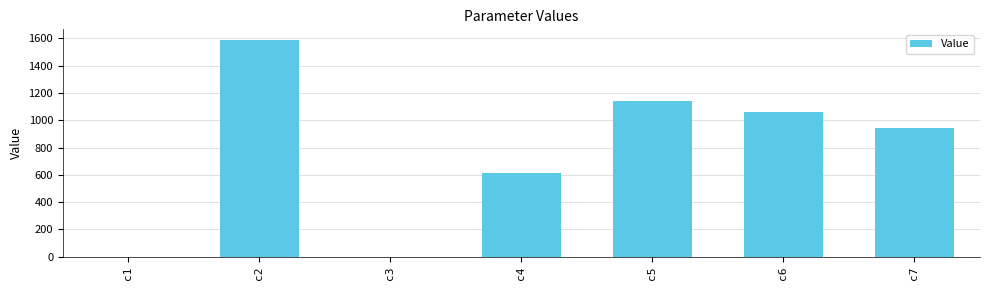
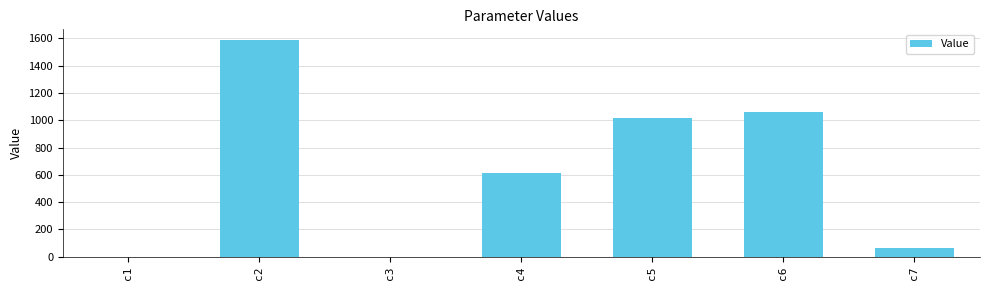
  {
    "c2": 1590,
    "c4": 620,
-   "c5": 1140,
+   "c5": 1020,
    "c6": 1060,
-   "c7": 950
+   "c7": 60
  }
